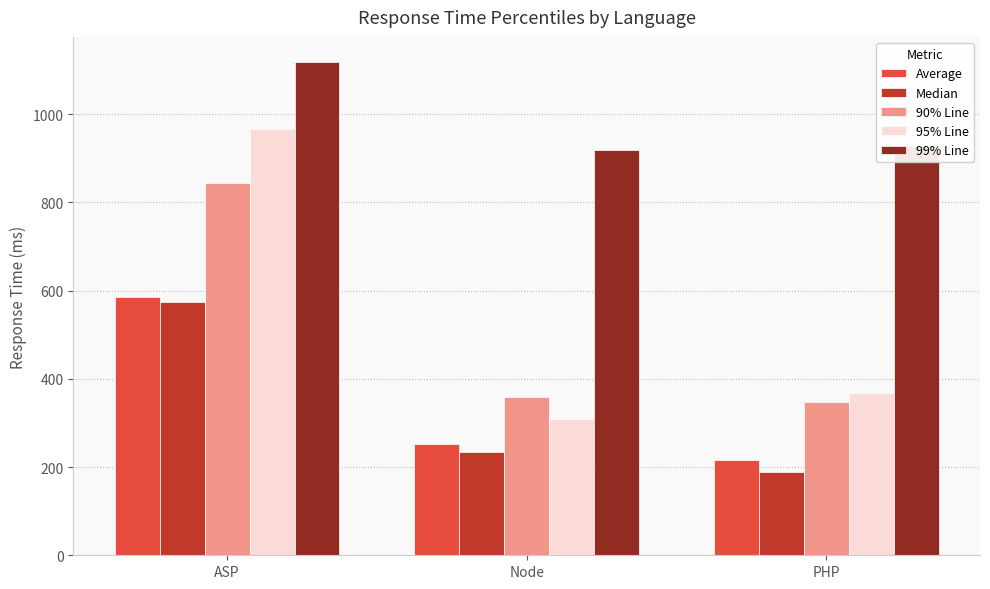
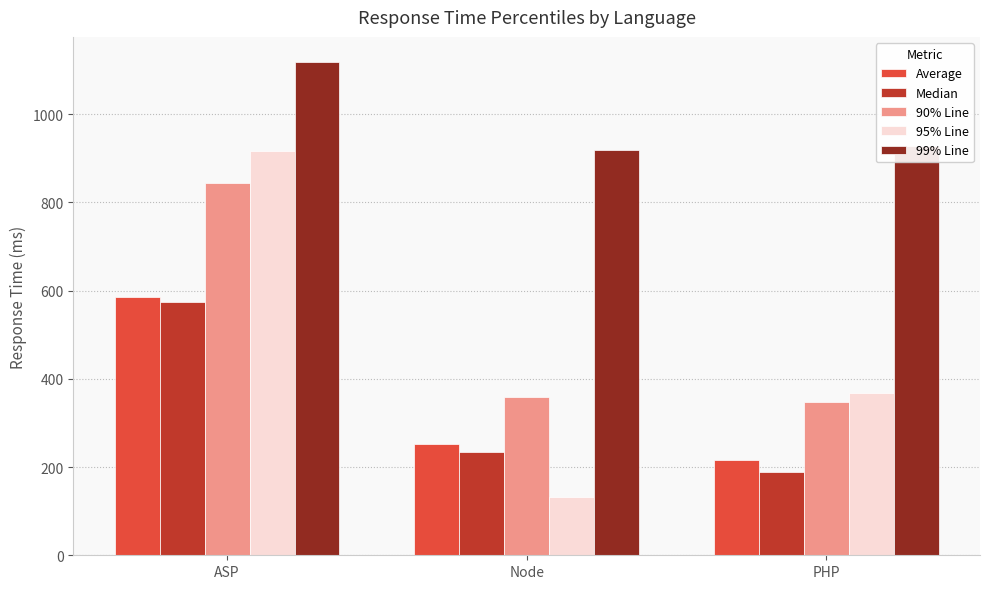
  {
    "90% Line": {
      "ASP": 840,
      "Node": 360,
      "PHP": 350
    },
    "95% Line": {
-     "ASP": 970,
-     "Node": 310,
+     "ASP": 920,
+     "Node": 130,
      "PHP": 370
    }
  }
